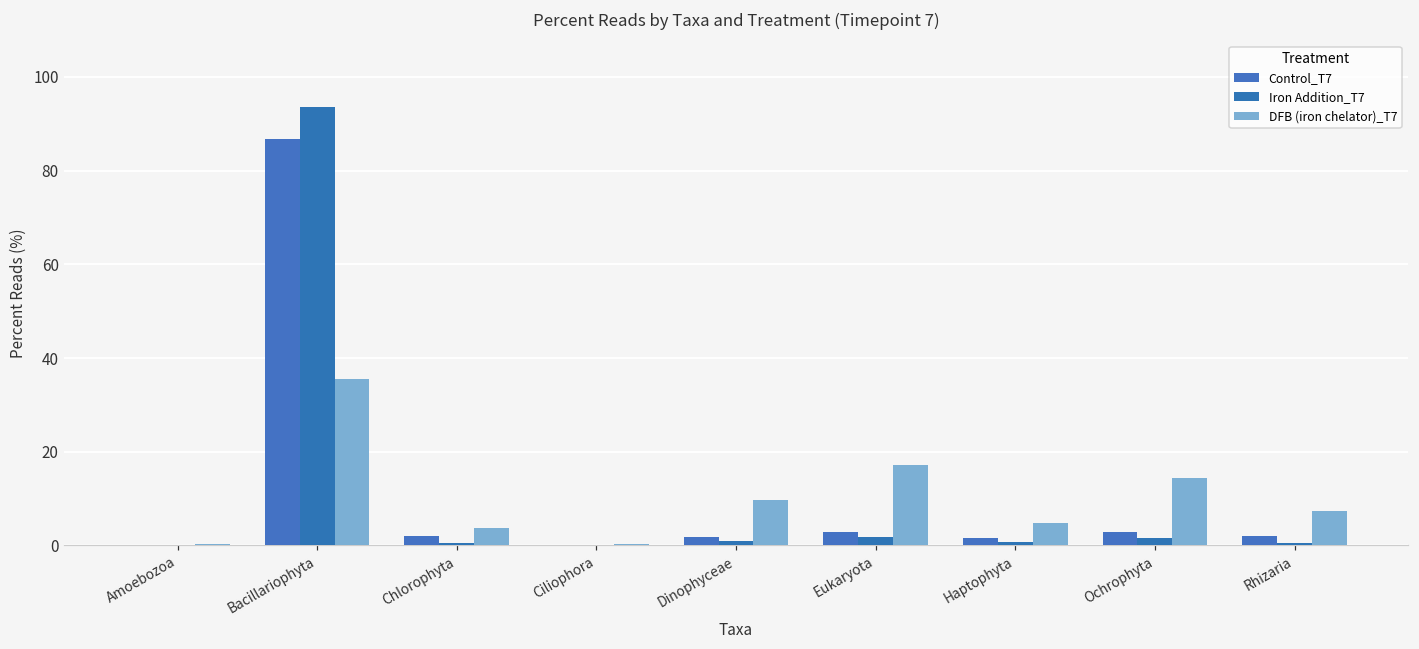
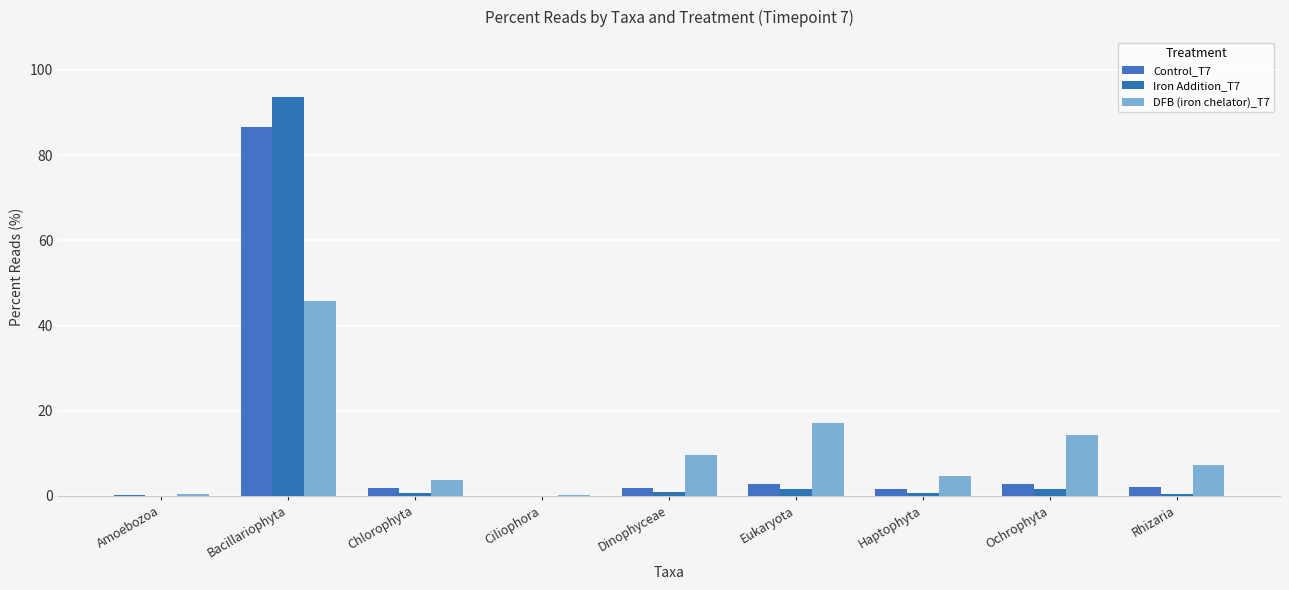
  {
    "DFB (iron chelator)_T7": {
-     "Bacillariophyta": 36,
+     "Bacillariophyta": 46,
      "Chlorophyta": 4,
      "Dinophyceae": 10,
      "Eukaryota": 17,
      "Haptophyta": 5,
      "Ochrophyta": 14,
      "Rhizaria": 7
    }
  }
